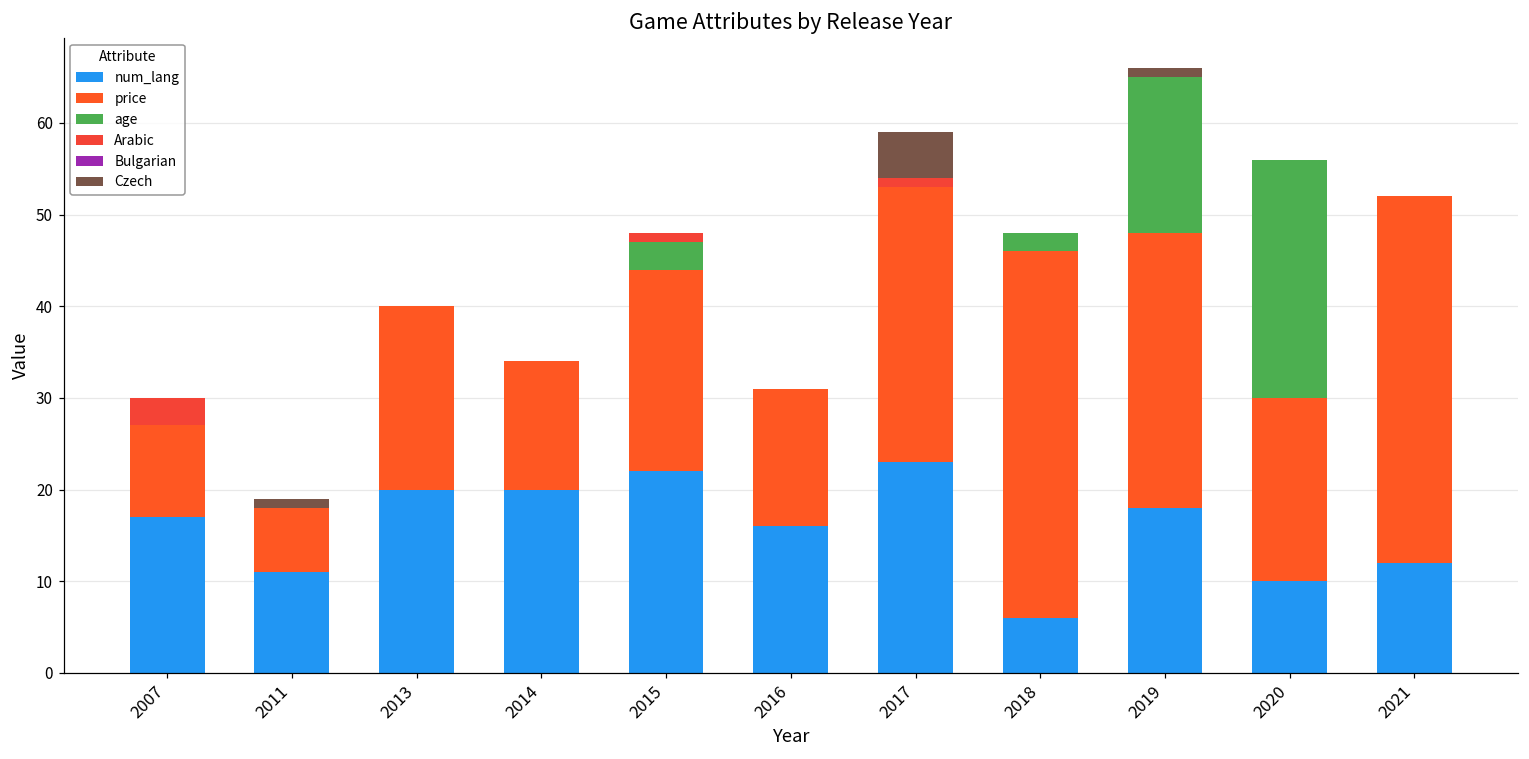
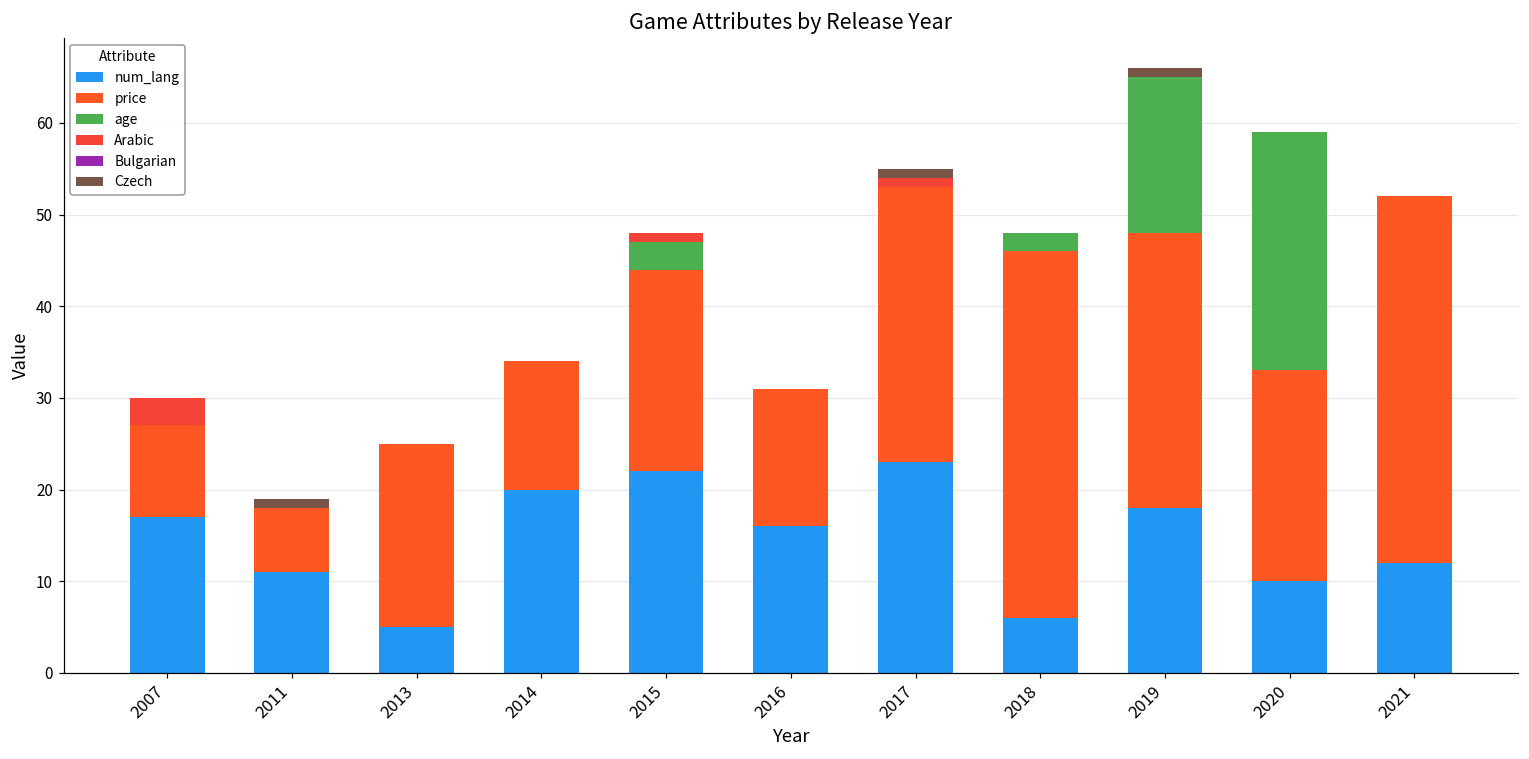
  {
    "num_lang": {
      "2007": 17,
      "2011": 11,
-     "2013": 20,
+     "2013": 5,
      "2014": 20,
      "2015": 22,
      "2016": 16,
      "2017": 23,
      "2018": 6,
      "2019": 18,
      "2020": 10,
      "2021": 12
    },
    "price": {
      "2007": 10,
      "2011": 7,
      "2013": 20,
      "2014": 14,
      "2015": 22,
      "2016": 15,
      "2017": 30,
      "2018": 40,
      "2019": 30,
-     "2020": 20,
+     "2020": 23,
      "2021": 40
    },
    "age": {
      "2007": 0,
      "2011": 0,
      "2013": 0,
      "2014": 0,
      "2015": 3,
      "2016": 0,
      "2017": 0,
      "2018": 2,
      "2019": 17,
      "2020": 26,
      "2021": 0
    },
    "Bulgarian": {
      "2011": 0,
      "2013": 0,
      "2014": 0,
      "2016": 0,
      "2018": 0,
      "2019": 0,
      "2020": 0,
      "2021": 0
    },
    "Czech": {
      "2007": 0,
      "2011": 1,
      "2013": 0,
      "2014": 0,
      "2015": 0,
      "2016": 0,
-     "2017": 5,
+     "2017": 1,
      "2018": 0,
      "2019": 1,
      "2020": 0,
      "2021": 0
    }
  }
